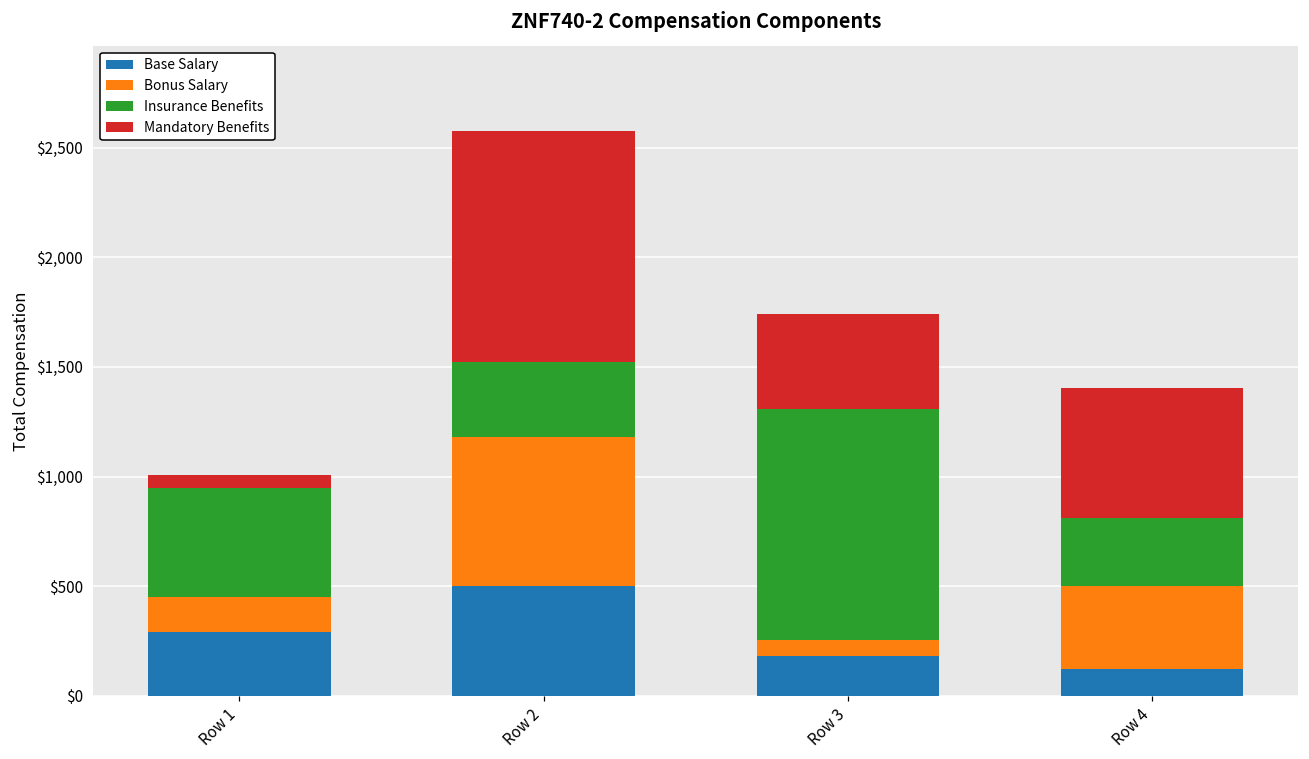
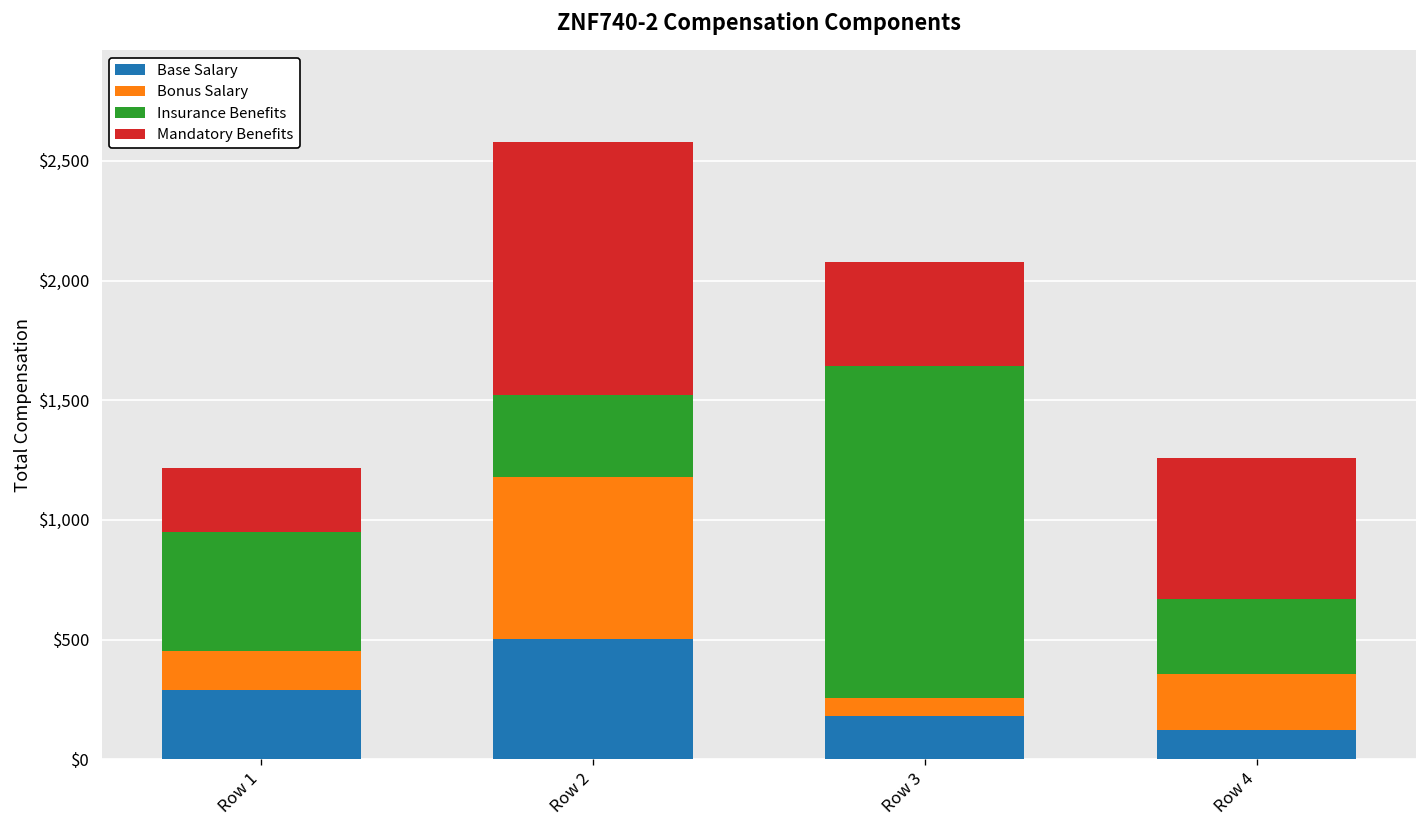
  {
    "Base Salary": {
      "Row 1": "$290",
      "Row 2": "$500",
      "Row 3": "$180",
      "Row 4": "$120"
    },
    "Bonus Salary": {
      "Row 1": "$160",
      "Row 2": "$680",
      "Row 3": "$70",
-     "Row 4": "$380"
+     "Row 4": "$230"
    },
    "Insurance Benefits": {
      "Row 1": "$500",
      "Row 2": "$340",
-     "Row 3": "$1,060",
+     "Row 3": "$1,390",
      "Row 4": "$310"
    },
    "Mandatory Benefits": {
-     "Row 1": "$60",
+     "Row 1": "$270",
      "Row 2": "$1,060",
      "Row 3": "$430",
      "Row 4": "$590"
    }
  }
